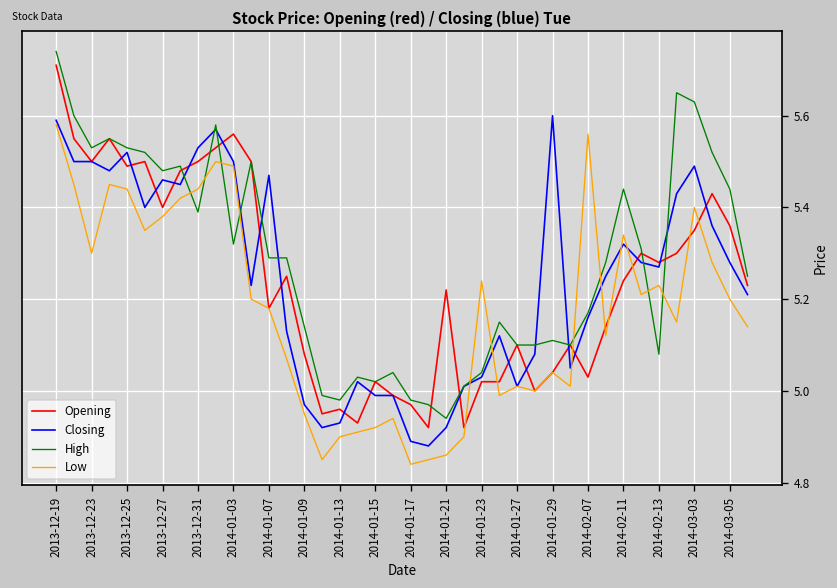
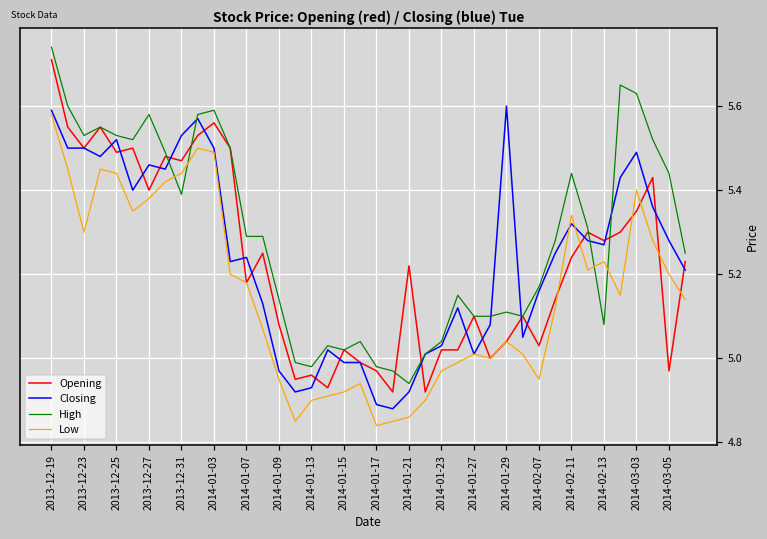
  {
    "Opening": {
      "2013-12-19": 5.71,
      "2013-12-25": 5.49,
      "2013-12-27": 5.40,
-     "2013-12-31": 5.50,
+     "2013-12-31": 5.47,
      "2014-01-03": 5.56,
      "2014-01-09": 5.08,
      "2014-01-13": 4.96,
      "2014-01-17": 4.97,
      "2014-01-21": 5.22,
      "2014-01-23": 5.02,
      "2014-02-07": 5.03,
      "2014-02-11": 5.24,
      "2014-02-13": 5.28,
      "2014-03-03": 5.35,
-     "2014-03-05": 5.36
+     "2014-03-05": 4.97
    },
    "Closing": {
      "2013-12-19": 5.59,
      "2013-12-25": 5.52,
      "2013-12-27": 5.46,
      "2013-12-31": 5.53,
      "2014-01-03": 5.50,
-     "2014-01-07": 5.47,
+     "2014-01-07": 5.24,
      "2014-01-09": 4.97,
      "2014-01-13": 4.93,
      "2014-01-15": 4.99,
      "2014-01-17": 4.89,
      "2014-01-21": 4.92,
      "2014-01-23": 5.03,
      "2014-01-29": 5.60,
      "2014-02-07": 5.16,
      "2014-02-11": 5.32,
      "2014-02-13": 5.27,
      "2014-03-03": 5.49,
      "2014-03-05": 5.28
    },
    "High": {
      "2013-12-19": 5.74,
      "2013-12-23": 5.53,
      "2013-12-25": 5.53,
-     "2013-12-27": 5.48,
+     "2013-12-27": 5.58,
      "2013-12-31": 5.39,
-     "2014-01-03": 5.32,
+     "2014-01-03": 5.59,
      "2014-01-07": 5.29,
      "2014-01-09": 5.14,
      "2014-01-13": 4.98,
      "2014-01-17": 4.98,
      "2014-01-21": 4.94,
      "2014-01-23": 5.04,
      "2014-01-29": 5.11,
      "2014-02-07": 5.17,
      "2014-02-11": 5.44,
      "2014-02-13": 5.08,
      "2014-03-03": 5.63,
      "2014-03-05": 5.44
    },
    "Low": {
      "2013-12-19": 5.58,
      "2013-12-23": 5.30,
      "2013-12-25": 5.44,
      "2013-12-27": 5.38,
      "2013-12-31": 5.44,
      "2014-01-03": 5.49,
      "2014-01-09": 4.95,
      "2014-01-13": 4.90,
      "2014-01-15": 4.92,
      "2014-01-17": 4.84,
      "2014-01-21": 4.86,
-     "2014-01-23": 5.24,
-     "2014-02-07": 5.56,
+     "2014-01-23": 4.97,
+     "2014-02-07": 4.95,
      "2014-02-11": 5.34,
      "2014-02-13": 5.23,
      "2014-03-03": 5.40,
      "2014-03-05": 5.20
    }
  }
